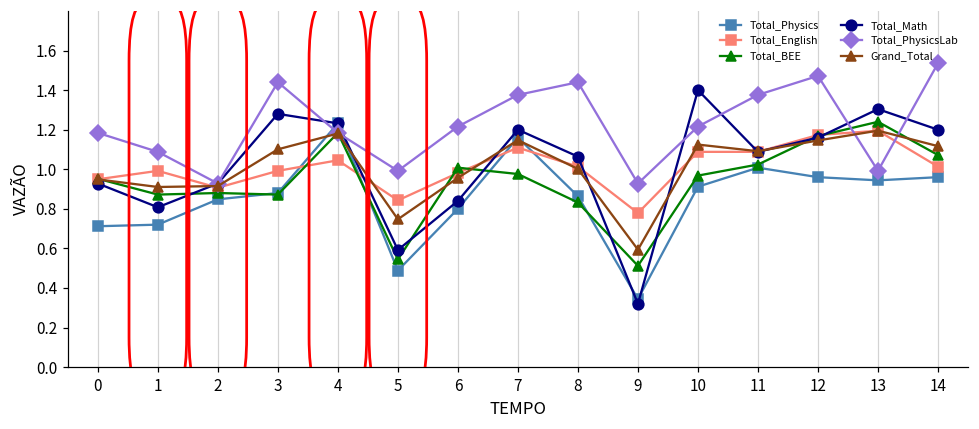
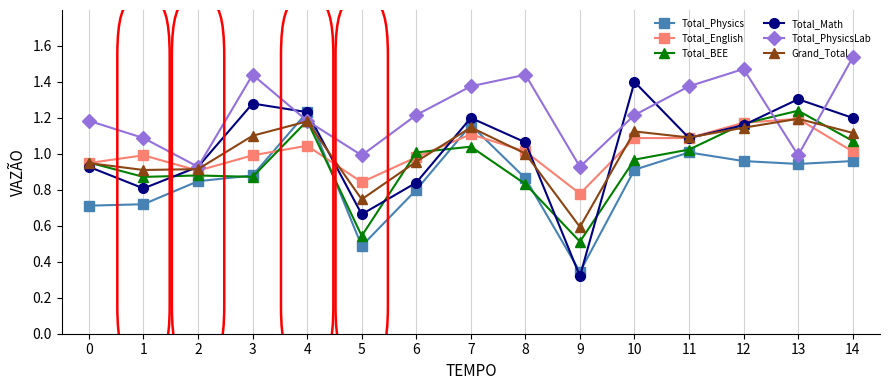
  {
    "Total_Physics": {
      "0": 0.71,
      "1": 0.72,
      "2": 0.85,
      "5": 0.49,
      "6": 0.80,
      "8": 0.86,
      "9": 0.34,
      "10": 0.91,
      "11": 1.01,
      "12": 0.96,
      "13": 0.94,
      "14": 0.96
    },
    "Total_English": {
      "1": 0.99,
      "3": 0.99,
      "4": 1.05,
      "5": 0.84,
      "6": 0.98,
      "7": 1.11,
      "9": 0.78,
      "10": 1.09,
      "14": 1.01
    },
    "Total_BEE": {
      "1": 0.87,
      "2": 0.88,
      "5": 0.54,
      "6": 1.01,
-     "7": 0.98,
+     "7": 1.04,
      "8": 0.83,
      "9": 0.51,
      "10": 0.97,
      "11": 1.02,
      "13": 1.24,
      "14": 1.07
    },
    "Total_Math": {
      "0": 0.93,
      "1": 0.81,
      "3": 1.28,
-     "5": 0.59,
+     "5": 0.66,
      "6": 0.84,
      "7": 1.20,
      "8": 1.06,
      "9": 0.32,
      "10": 1.40,
      "13": 1.30,
      "14": 1.20
    },
    "Total_PhysicsLab": {
      "0": 1.18,
      "1": 1.09,
      "3": 1.44,
      "5": 0.99,
      "6": 1.22,
      "7": 1.38,
      "8": 1.44,
      "9": 0.93,
      "10": 1.22,
      "11": 1.38,
      "12": 1.47,
      "13": 0.99,
      "14": 1.54
    },
    "Grand_Total": {
      "1": 0.91,
      "3": 1.10,
      "5": 0.75,
      "6": 0.96,
      "9": 0.59,
      "10": 1.12,
      "12": 1.15,
      "14": 1.12
    }
  }
